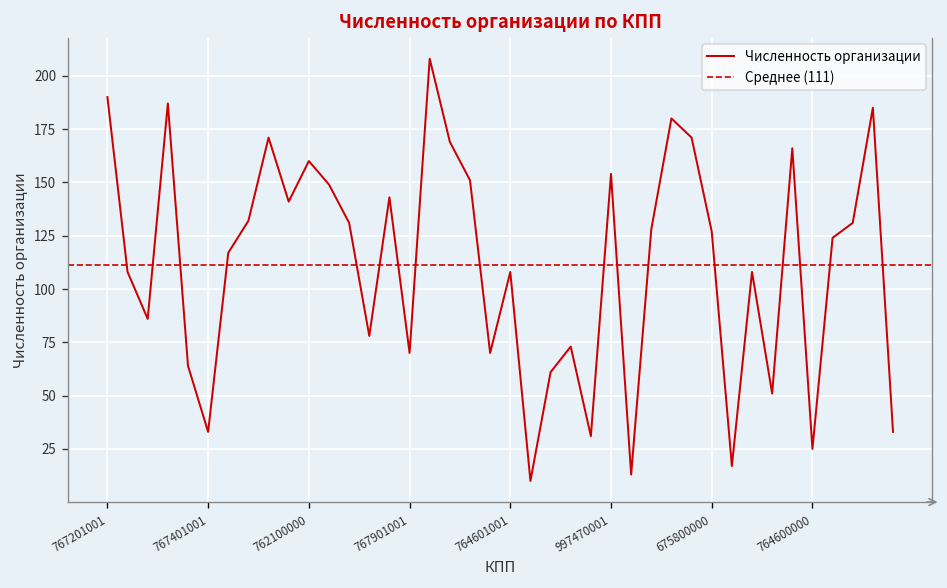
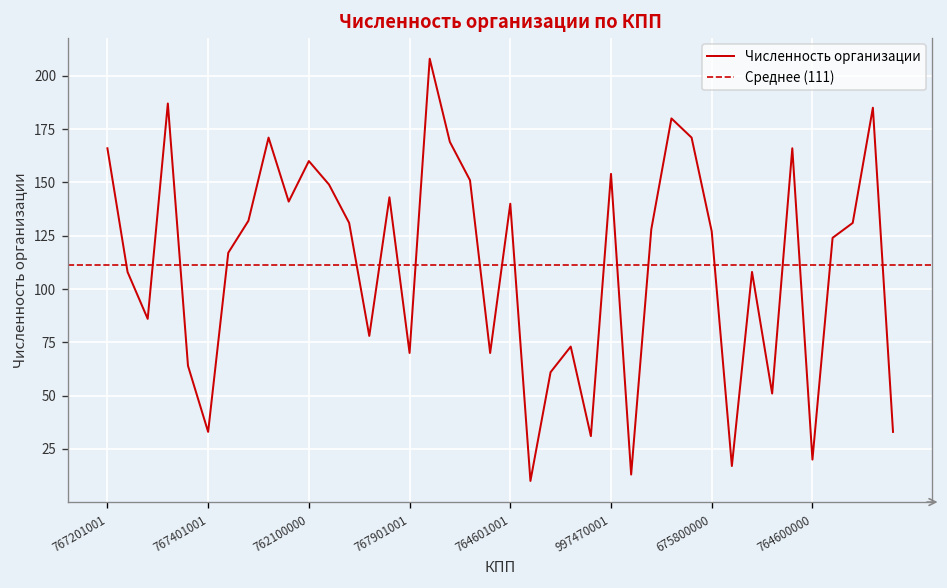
  {
-   "767201001": 190,
+   "767201001": 166,
    "767401001": 33,
    "762100000": 160,
    "767901001": 70,
-   "764601001": 108,
+   "764601001": 140,
    "997470001": 154,
    "675800000": 127,
-   "764600000": 25
+   "764600000": 20
  }
